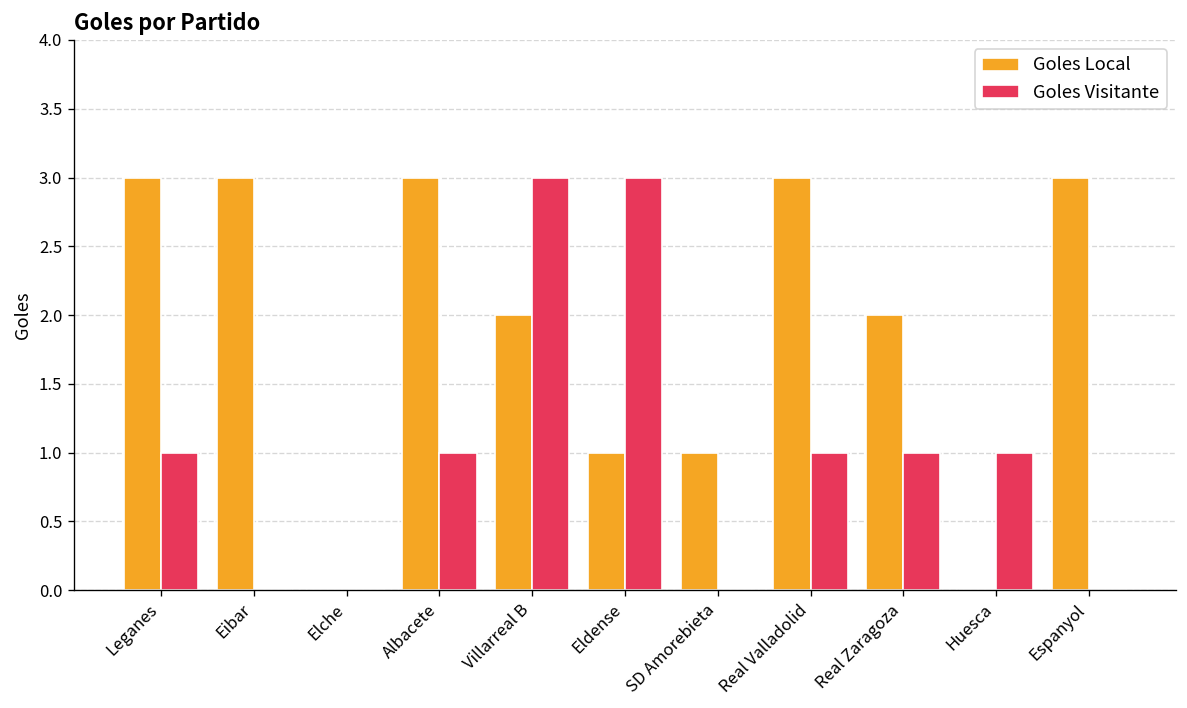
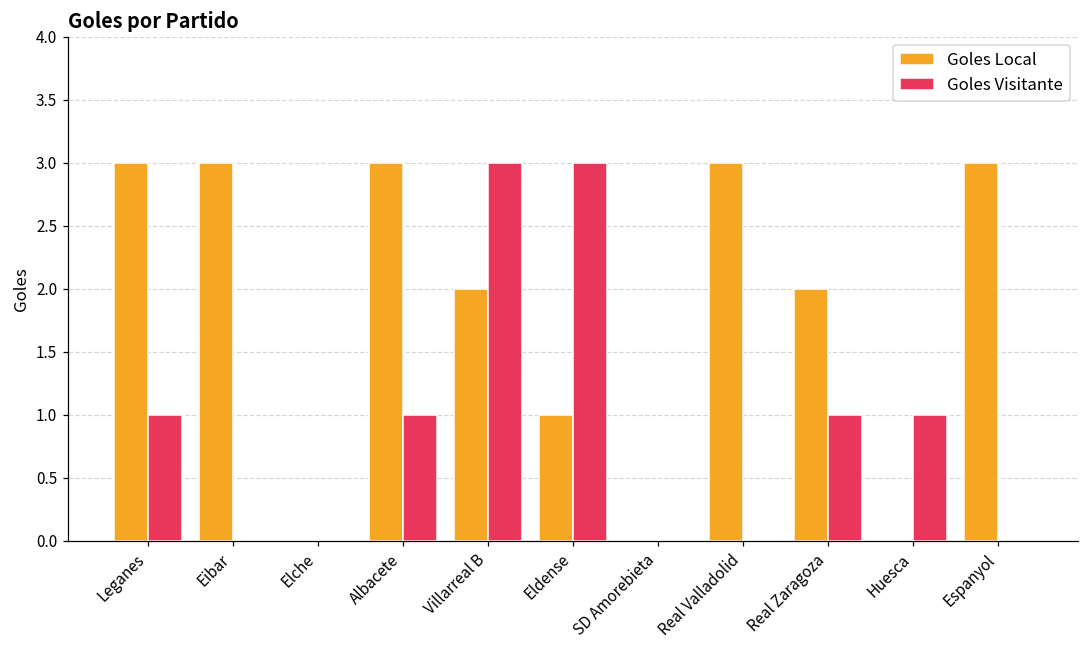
  {
    "Goles Local": {
      "Leganes": 3,
      "Eibar": 3,
      "Elche": 0,
      "Albacete": 3,
      "Villarreal B": 2,
      "Eldense": 1,
-     "SD Amorebieta": 1,
+     "SD Amorebieta": 0,
      "Real Valladolid": 3,
      "Real Zaragoza": 2,
      "Huesca": 0,
      "Espanyol": 3
    },
    "Goles Visitante": {
      "Leganes": 1,
      "Eibar": 0,
      "Elche": 0,
      "Albacete": 1,
      "Villarreal B": 3,
      "Eldense": 3,
      "SD Amorebieta": 0,
-     "Real Valladolid": 1,
+     "Real Valladolid": 0,
      "Real Zaragoza": 1,
      "Huesca": 1,
      "Espanyol": 0
    }
  }
